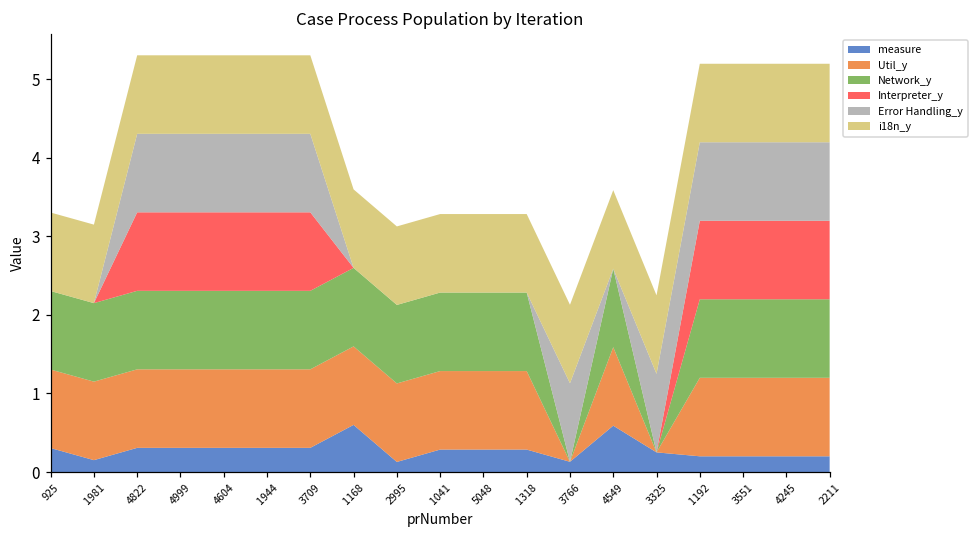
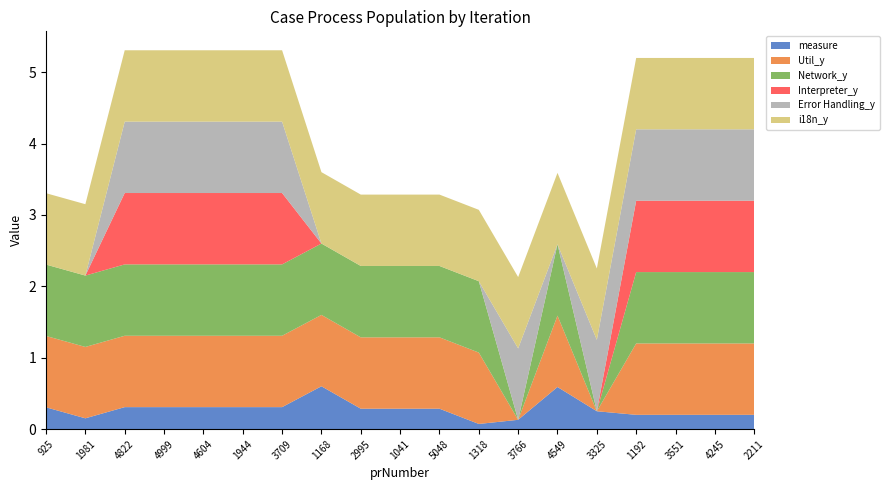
  {
    "measure": {
      "925": 0.3,
      "1981": 0.2,
      "4822": 0.3,
      "4999": 0.3,
      "4604": 0.3,
      "1944": 0.3,
      "3709": 0.3,
      "1168": 0.6,
-     "2995": 0.1,
+     "2995": 0.3,
      "1041": 0.3,
      "5048": 0.3,
-     "1318": 0.3,
+     "1318": 0.1,
      "4549": 0.6,
      "1192": 0.2,
      "3551": 0.2,
      "4245": 0.2,
      "2211": 0.2
    },
    "Util_y": {
      "925": 1.0,
      "1981": 1.0,
      "4822": 1.0,
      "4999": 1.0,
      "4604": 1.0,
      "1944": 1.0,
      "3709": 1.0,
      "1168": 1.0,
      "2995": 1.0,
      "1041": 1.0,
      "5048": 1.0,
      "1318": 1.0,
      "4549": 1.0,
      "1192": 1.0,
      "3551": 1.0,
      "4245": 1.0,
      "2211": 1.0
    },
    "Network_y": {
      "4822": 1.0,
      "4999": 1.0,
      "4604": 1.0,
      "1944": 1.0,
      "3709": 1.0,
      "1192": 1.0,
      "3551": 1.0,
      "4245": 1.0,
      "2211": 1.0
    },
    "Interpreter_y": {
      "4822": 1.0,
      "4999": 1.0,
      "4604": 1.0,
      "1944": 1.0,
      "3709": 1.0,
      "1192": 1.0,
      "3551": 1.0,
      "4245": 1.0,
      "2211": 1.0
    },
    "Error Handling_y": {
      "4822": 1.0,
      "4999": 1.0,
      "4604": 1.0,
      "1944": 1.0,
      "3709": 1.0,
      "3766": 1.0,
      "3325": 1.0,
      "1192": 1.0,
      "3551": 1.0,
      "4245": 1.0,
      "2211": 1.0
    },
    "i18n_y": {
      "925": 1.0,
      "1981": 1.0,
      "4822": 1.0,
      "4999": 1.0,
      "4604": 1.0,
      "1944": 1.0,
      "3709": 1.0,
      "1168": 1.0,
      "2995": 1.0,
      "1041": 1.0,
      "5048": 1.0,
      "1318": 1.0,
      "3766": 1.0,
      "4549": 1.0,
      "3325": 1.0,
      "1192": 1.0,
      "3551": 1.0,
      "4245": 1.0,
      "2211": 1.0
    }
  }
